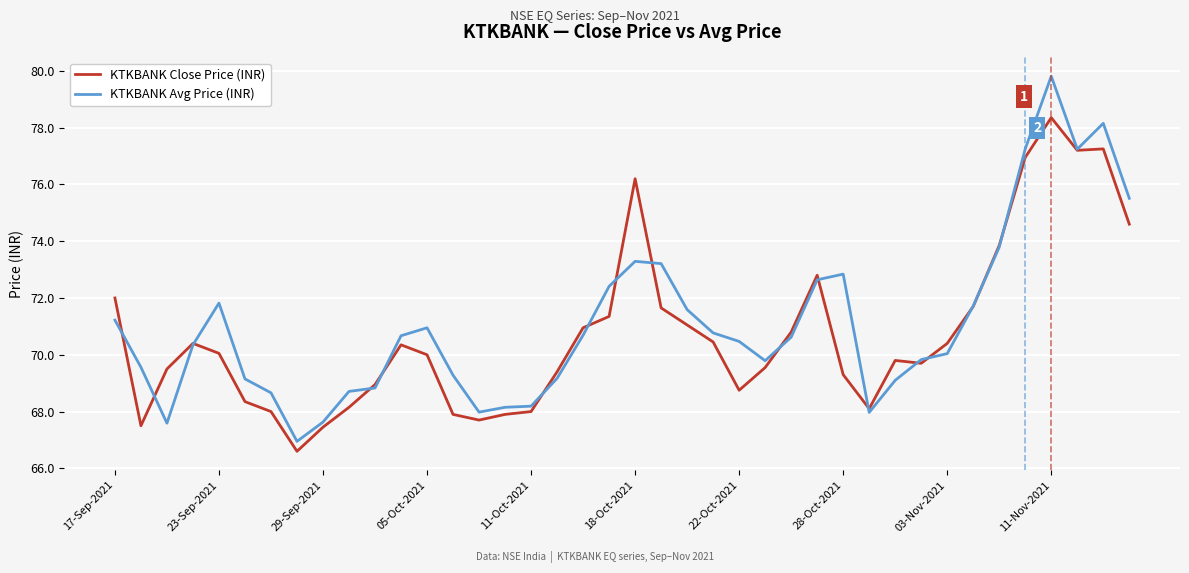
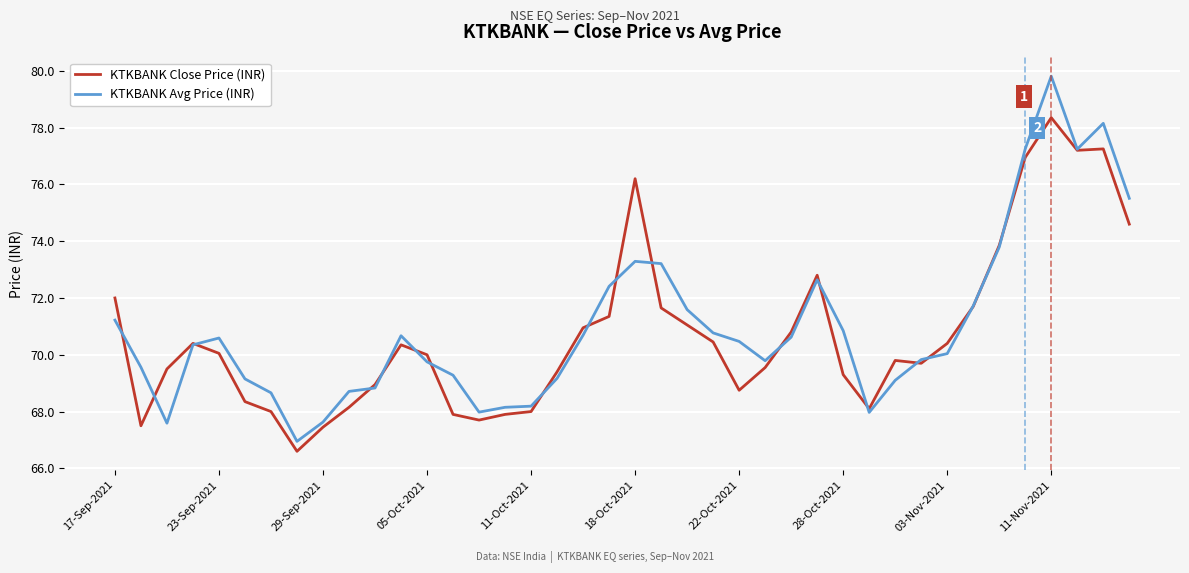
  {
    "KTKBANK Close Price (INR)": {
      "17-Sep-2021": 72.0,
      "23-Sep-2021": 70.1,
      "29-Sep-2021": 67.5,
      "05-Oct-2021": 70.0,
      "11-Oct-2021": 68.0,
      "18-Oct-2021": 76.2,
      "22-Oct-2021": 68.8,
      "28-Oct-2021": 69.3,
      "03-Nov-2021": 70.4
    },
    "KTKBANK Avg Price (INR)": {
      "17-Sep-2021": 71.2,
-     "23-Sep-2021": 71.8,
+     "23-Sep-2021": 70.6,
      "29-Sep-2021": 67.6,
-     "05-Oct-2021": 71.0,
+     "05-Oct-2021": 69.8,
      "11-Oct-2021": 68.2,
      "18-Oct-2021": 73.3,
      "22-Oct-2021": 70.5,
-     "28-Oct-2021": 72.8,
+     "28-Oct-2021": 70.9,
      "03-Nov-2021": 70.0,
      "11-Nov-2021": 79.8
    }
  }
